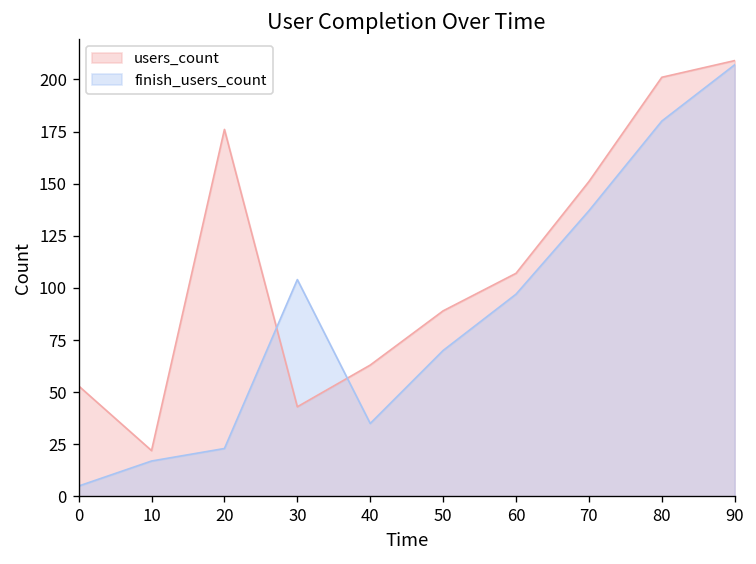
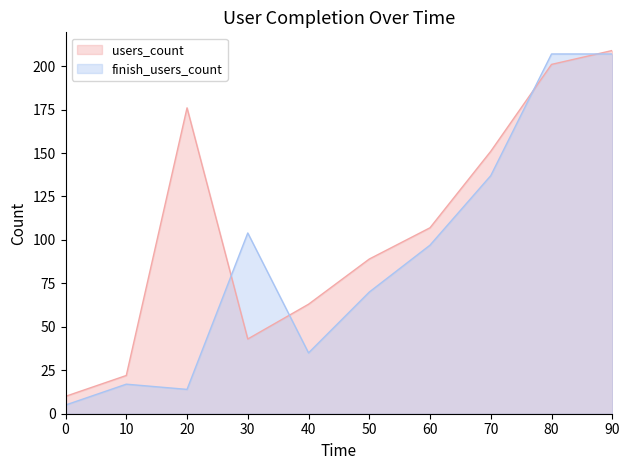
  {
    "users_count": {
-     "0": 53,
+     "0": 10,
      "10": 22,
      "20": 176,
      "30": 43,
      "40": 63,
      "50": 89,
      "60": 107,
      "70": 151,
      "80": 201,
      "90": 209
    },
    "finish_users_count": {
      "0": 5,
      "10": 17,
-     "20": 23,
+     "20": 14,
      "30": 104,
      "40": 35,
      "50": 70,
      "60": 97,
      "70": 137,
-     "80": 180,
+     "80": 207,
      "90": 207
    }
  }
